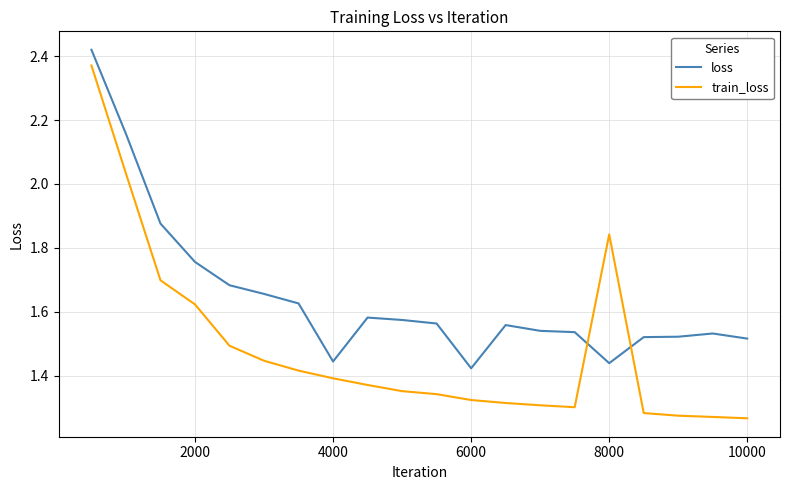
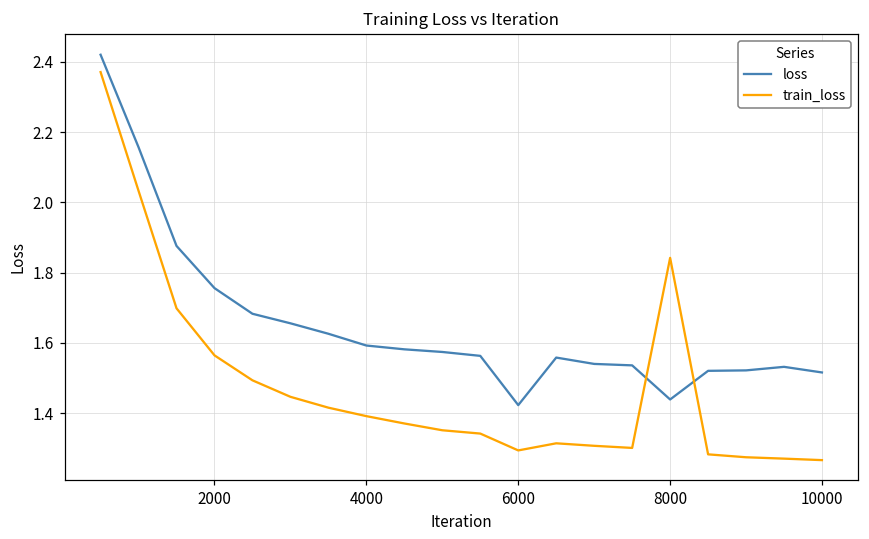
  {
    "loss": {
      "2000": 1.76,
-     "4000": 1.44,
+     "4000": 1.59,
      "6000": 1.42,
      "8000": 1.44,
      "10000": 1.52
    },
    "train_loss": {
-     "2000": 1.62,
+     "2000": 1.56,
      "4000": 1.39,
-     "6000": 1.32,
+     "6000": 1.29,
      "8000": 1.84,
      "10000": 1.27
    }
  }
